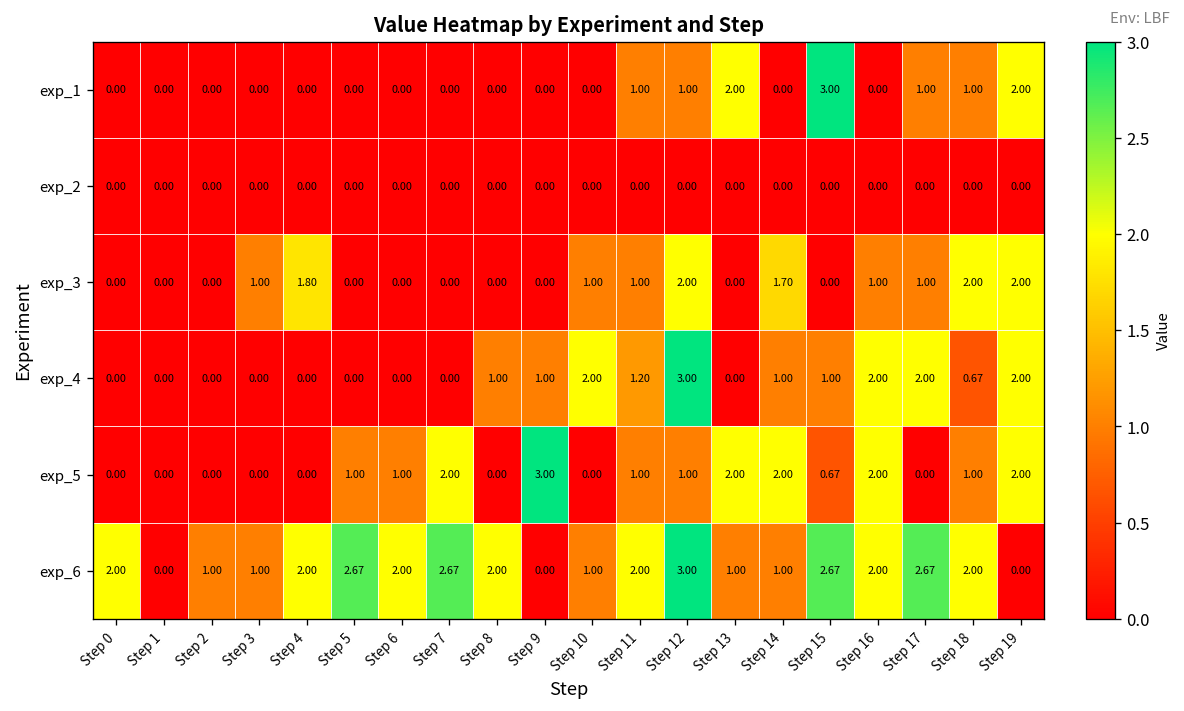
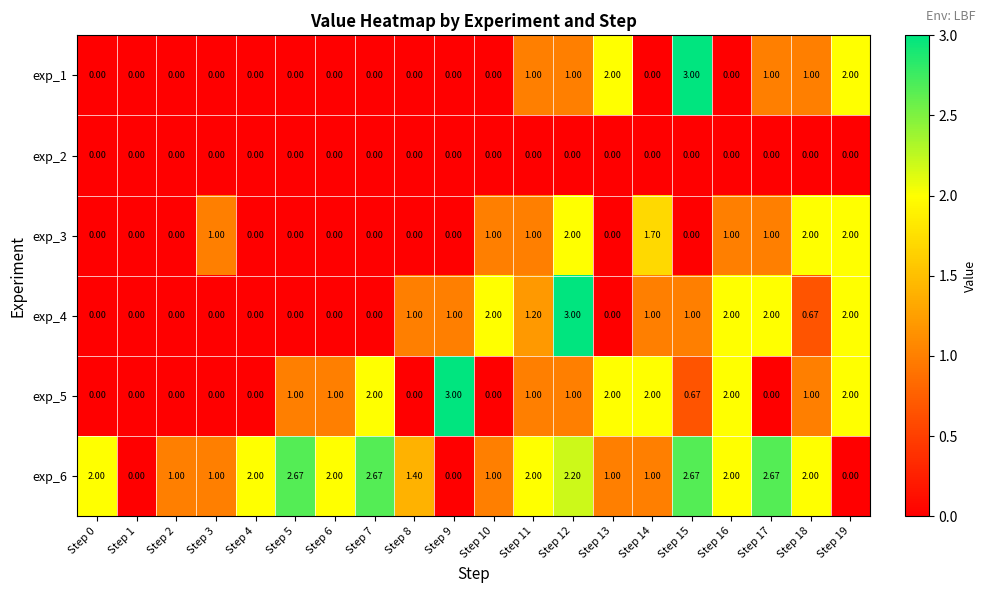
  {
    "exp_1": {
      "Step 0": 0.00,
      "Step 1": 0.00,
      "Step 2": 0.00,
      "Step 3": 0.00,
      "Step 4": 0.00,
      "Step 5": 0.00,
      "Step 6": 0.00,
      "Step 7": 0.00,
      "Step 8": 0.00,
      "Step 9": 0.00,
      "Step 10": 0.00,
      "Step 11": 1.00,
      "Step 12": 1.00,
      "Step 13": 2.00,
      "Step 14": 0.00,
      "Step 15": 3.00,
      "Step 16": 0.00,
      "Step 17": 1.00,
      "Step 18": 1.00,
      "Step 19": 2.00
    },
    "exp_2": {
      "Step 0": 0.00,
      "Step 1": 0.00,
      "Step 2": 0.00,
      "Step 3": 0.00,
      "Step 4": 0.00,
      "Step 5": 0.00,
      "Step 6": 0.00,
      "Step 7": 0.00,
      "Step 8": 0.00,
      "Step 9": 0.00,
      "Step 10": 0.00,
      "Step 11": 0.00,
      "Step 12": 0.00,
      "Step 13": 0.00,
      "Step 14": 0.00,
      "Step 15": 0.00,
      "Step 16": 0.00,
      "Step 17": 0.00,
      "Step 18": 0.00,
      "Step 19": 0.00
    },
    "exp_3": {
      "Step 0": 0.00,
      "Step 1": 0.00,
      "Step 2": 0.00,
      "Step 3": 1.00,
-     "Step 4": 1.80,
+     "Step 4": 0.00,
      "Step 5": 0.00,
      "Step 6": 0.00,
      "Step 7": 0.00,
      "Step 8": 0.00,
      "Step 9": 0.00,
      "Step 10": 1.00,
      "Step 11": 1.00,
      "Step 12": 2.00,
      "Step 13": 0.00,
      "Step 14": 1.70,
      "Step 15": 0.00,
      "Step 16": 1.00,
      "Step 17": 1.00,
      "Step 18": 2.00,
      "Step 19": 2.00
    },
    "exp_4": {
      "Step 0": 0.00,
      "Step 1": 0.00,
      "Step 2": 0.00,
      "Step 3": 0.00,
      "Step 4": 0.00,
      "Step 5": 0.00,
      "Step 6": 0.00,
      "Step 7": 0.00,
      "Step 8": 1.00,
      "Step 9": 1.00,
      "Step 10": 2.00,
      "Step 11": 1.20,
      "Step 12": 3.00,
      "Step 13": 0.00,
      "Step 14": 1.00,
      "Step 15": 1.00,
      "Step 16": 2.00,
      "Step 17": 2.00,
      "Step 18": 0.67,
      "Step 19": 2.00
    },
    "exp_5": {
      "Step 0": 0.00,
      "Step 1": 0.00,
      "Step 2": 0.00,
      "Step 3": 0.00,
      "Step 4": 0.00,
      "Step 5": 1.00,
      "Step 6": 1.00,
      "Step 7": 2.00,
      "Step 8": 0.00,
      "Step 9": 3.00,
      "Step 10": 0.00,
      "Step 11": 1.00,
      "Step 12": 1.00,
      "Step 13": 2.00,
      "Step 14": 2.00,
      "Step 15": 0.67,
      "Step 16": 2.00,
      "Step 17": 0.00,
      "Step 18": 1.00,
      "Step 19": 2.00
    },
    "exp_6": {
      "Step 0": 2.00,
      "Step 1": 0.00,
      "Step 2": 1.00,
      "Step 3": 1.00,
      "Step 4": 2.00,
      "Step 5": 2.67,
      "Step 6": 2.00,
      "Step 7": 2.67,
-     "Step 8": 2.00,
+     "Step 8": 1.40,
      "Step 9": 0.00,
      "Step 10": 1.00,
      "Step 11": 2.00,
-     "Step 12": 3.00,
+     "Step 12": 2.20,
      "Step 13": 1.00,
      "Step 14": 1.00,
      "Step 15": 2.67,
      "Step 16": 2.00,
      "Step 17": 2.67,
      "Step 18": 2.00,
      "Step 19": 0.00
    }
  }
